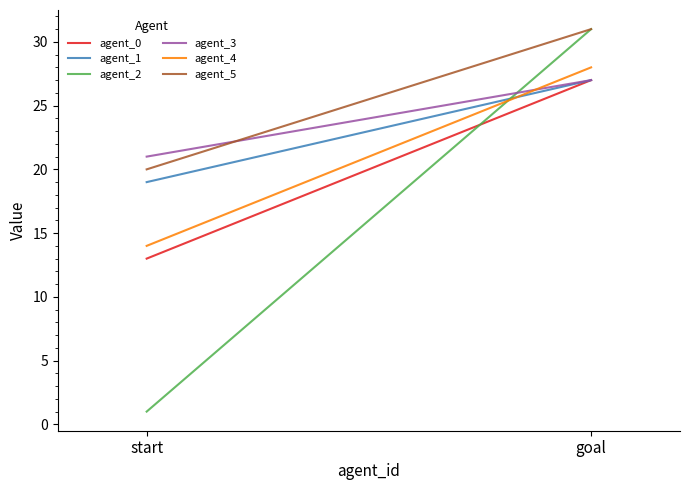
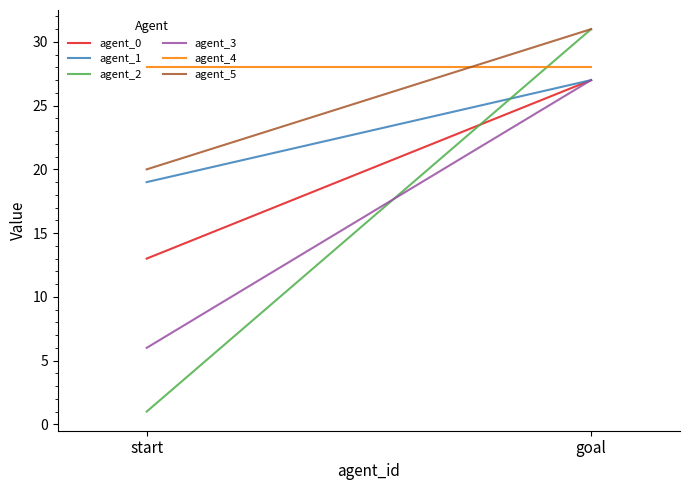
  {
    "agent_0": {
      "start": 13
    },
    "agent_1": {
      "start": 19
    },
    "agent_2": {
      "start": 1
    },
    "agent_3": {
-     "start": 21
+     "start": 6
    },
    "agent_4": {
-     "start": 14,
+     "start": 28,
      "goal": 28
    },
    "agent_5": {
      "start": 20
    }
  }
